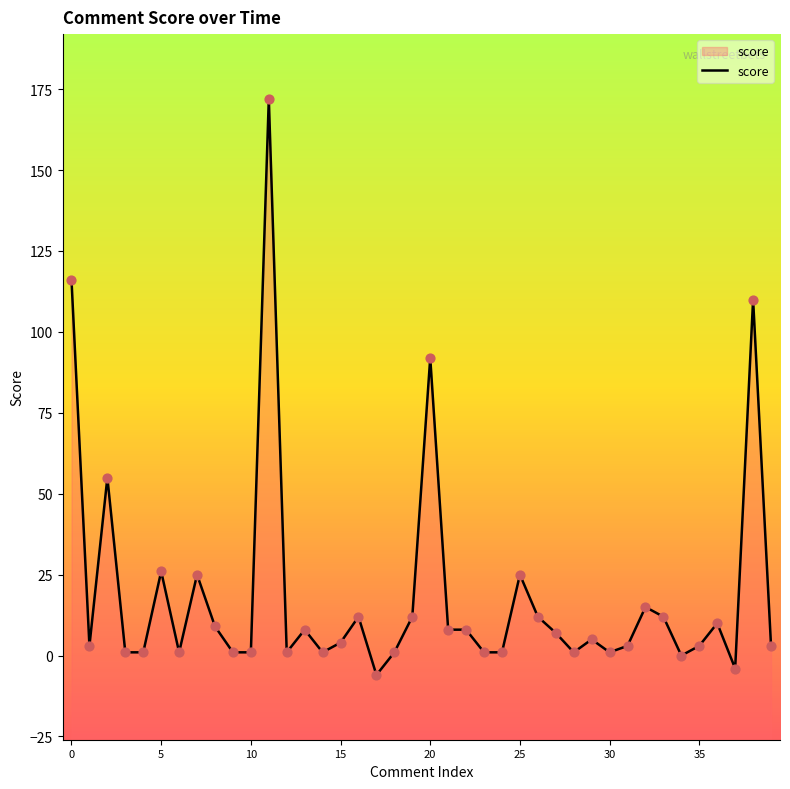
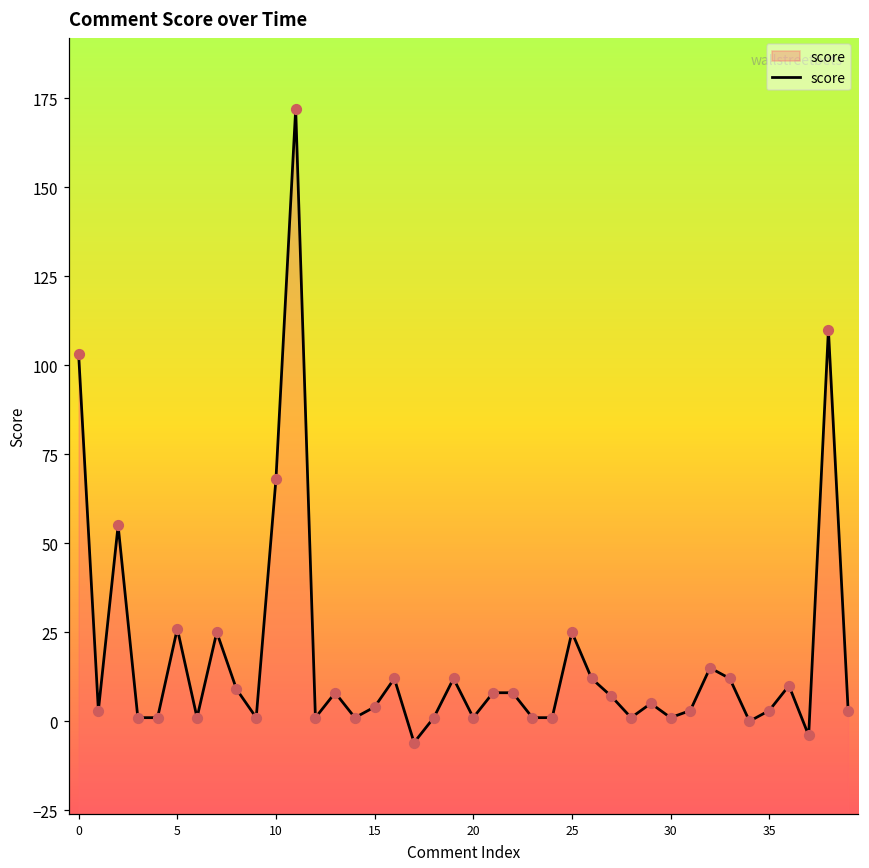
  {
-   "0": 116,
+   "0": 103,
    "5": 26,
-   "10": 1,
+   "10": 68,
    "15": 4,
-   "20": 92,
+   "20": 1,
    "25": 25,
    "30": 1,
    "35": 3
  }
